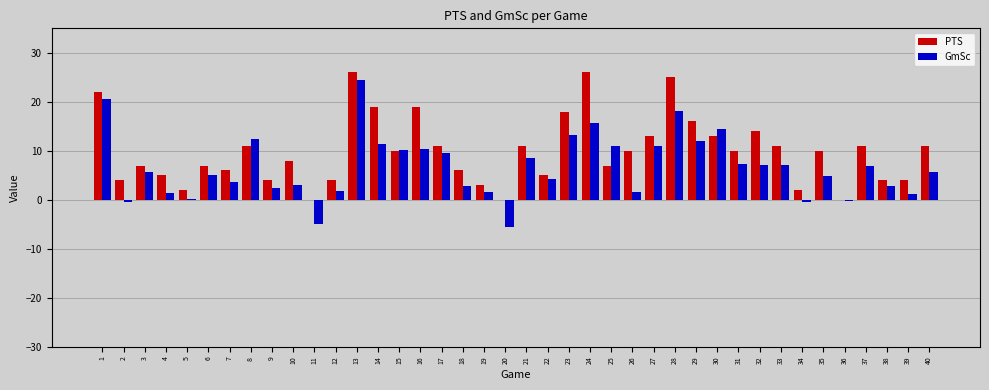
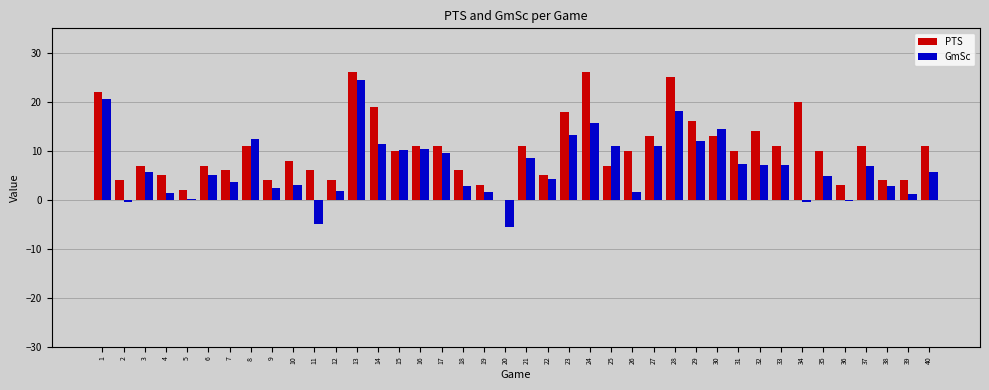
  {
    "PTS": {
      "1": 22,
      "2": 4,
      "3": 7,
      "4": 5,
      "5": 2,
      "6": 7,
      "7": 6,
      "8": 11,
      "9": 4,
      "10": 8,
-     "11": 0,
+     "11": 6,
      "12": 4,
      "13": 26,
      "14": 19,
      "15": 10,
-     "16": 19,
+     "16": 11,
      "17": 11,
      "18": 6,
      "19": 3,
      "20": 0,
      "21": 11,
      "22": 5,
      "23": 18,
      "24": 26,
      "25": 7,
      "26": 10,
      "27": 13,
      "28": 25,
      "29": 16,
      "30": 13,
      "31": 10,
      "32": 14,
      "33": 11,
-     "34": 2,
+     "34": 20,
      "35": 10,
-     "36": 0,
+     "36": 3,
      "37": 11,
      "38": 4,
      "39": 4,
      "40": 11
    },
    "GmSc": {
      "1": 21,
      "3": 6,
      "4": 1,
      "6": 5,
      "7": 4,
      "8": 12,
      "9": 3,
      "10": 3,
      "11": -5,
      "12": 2,
      "13": 25,
      "14": 11,
      "15": 10,
      "16": 10,
      "17": 10,
      "18": 3,
      "19": 2,
      "20": -6,
      "21": 9,
      "22": 4,
      "23": 13,
      "24": 16,
      "25": 11,
      "26": 2,
      "27": 11,
      "28": 18,
      "29": 12,
      "30": 14,
      "31": 7,
      "32": 7,
      "33": 7,
      "35": 5,
      "37": 7,
      "38": 3,
      "39": 1,
      "40": 6
    }
  }
